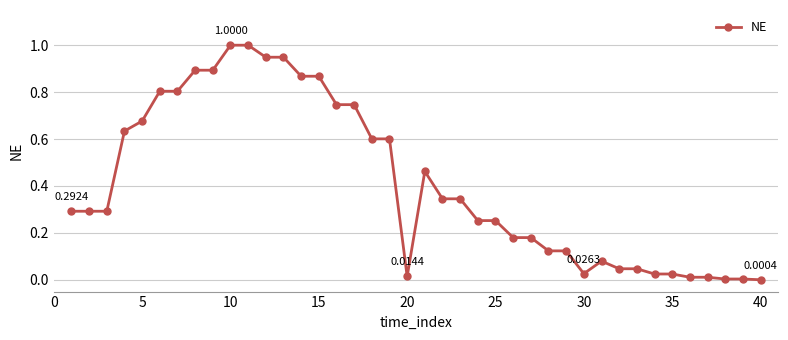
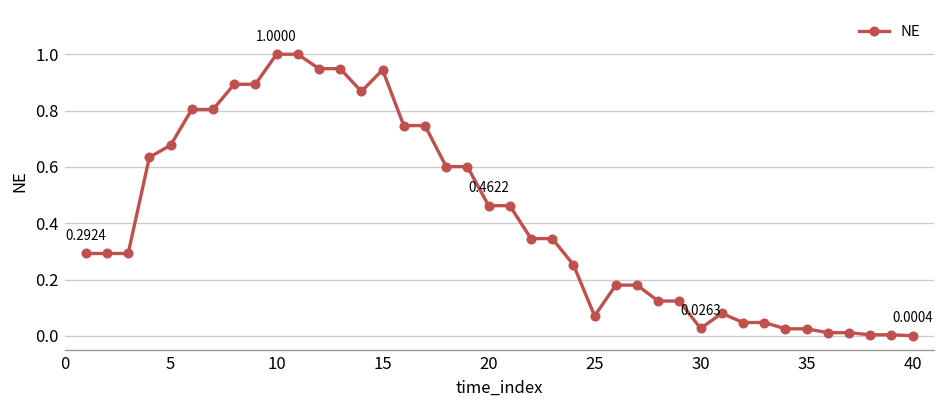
  {
    "10": 1.0000,
-   "15": 0.87,
-   "20": 0.0144,
-   "25": 0.25,
+   "15": 0.94,
+   "20": 0.4622,
+   "25": 0.07,
    "40": 0.0004
  }
